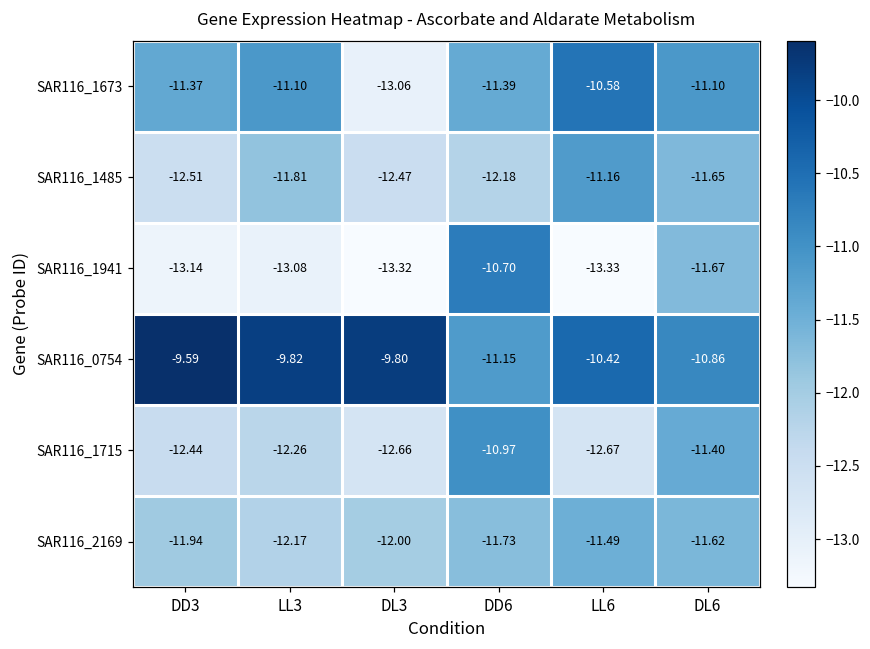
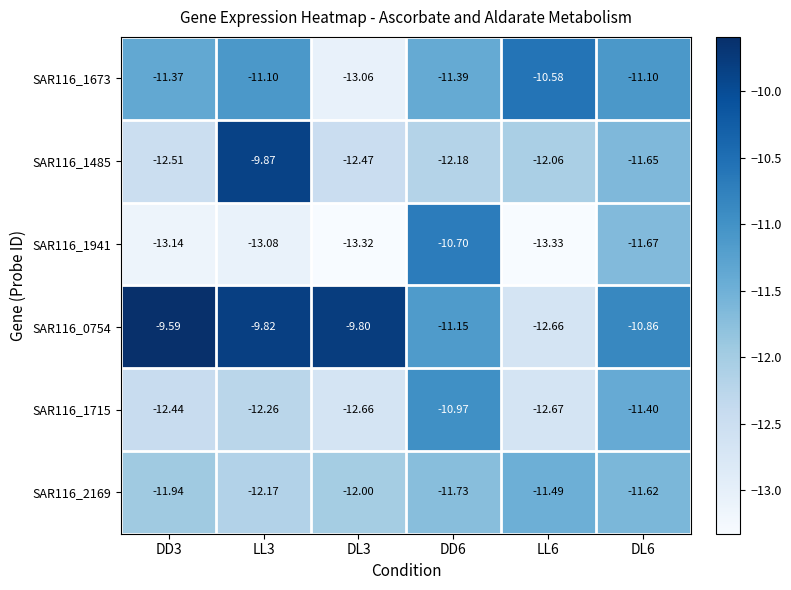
  {
    "SAR116_1673": {
      "DD3": -11.37,
      "LL3": -11.10,
      "DL3": -13.06,
      "DD6": -11.39,
      "LL6": -10.58,
      "DL6": -11.10
    },
    "SAR116_1485": {
      "DD3": -12.51,
-     "LL3": -11.81,
+     "LL3": -9.87,
      "DL3": -12.47,
      "DD6": -12.18,
-     "LL6": -11.16,
+     "LL6": -12.06,
      "DL6": -11.65
    },
    "SAR116_1941": {
      "DD3": -13.14,
      "LL3": -13.08,
      "DL3": -13.32,
      "DD6": -10.70,
      "LL6": -13.33,
      "DL6": -11.67
    },
    "SAR116_0754": {
      "DD3": -9.59,
      "LL3": -9.82,
      "DL3": -9.80,
      "DD6": -11.15,
-     "LL6": -10.42,
+     "LL6": -12.66,
      "DL6": -10.86
    },
    "SAR116_1715": {
      "DD3": -12.44,
      "LL3": -12.26,
      "DL3": -12.66,
      "DD6": -10.97,
      "LL6": -12.67,
      "DL6": -11.40
    },
    "SAR116_2169": {
      "DD3": -11.94,
      "LL3": -12.17,
      "DL3": -12.00,
      "DD6": -11.73,
      "LL6": -11.49,
      "DL6": -11.62
    }
  }
